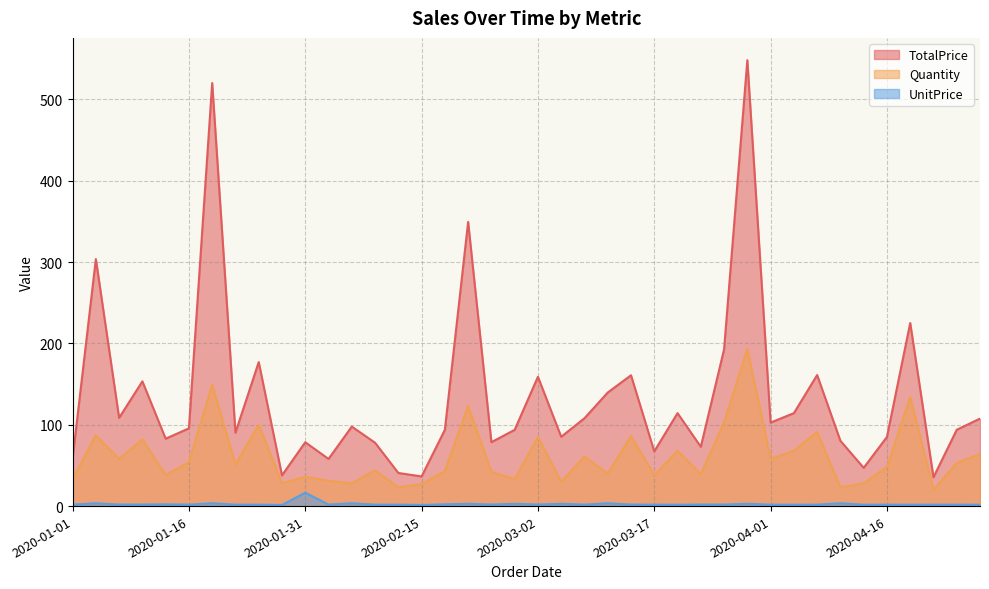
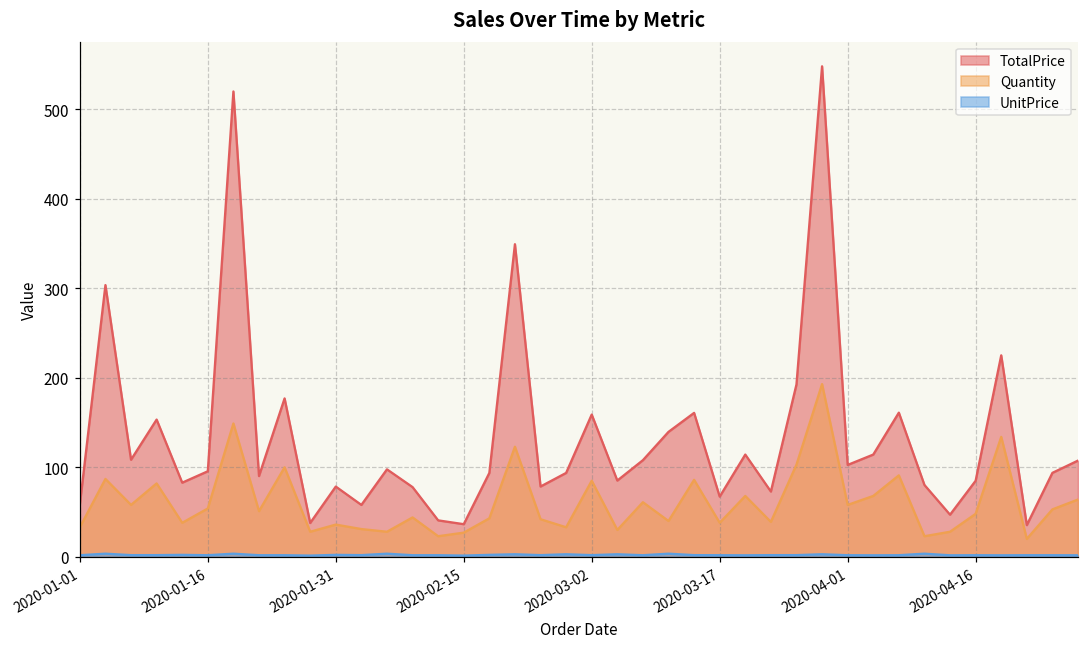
  {
    "UnitPrice": {
      "2020-01-01": 0,
      "2020-01-16": 0,
-     "2020-01-31": 20,
+     "2020-01-31": 0,
      "2020-02-15": 0,
      "2020-03-02": 0,
      "2020-03-17": 0,
      "2020-04-01": 0,
      "2020-04-16": 0
    }
  }
